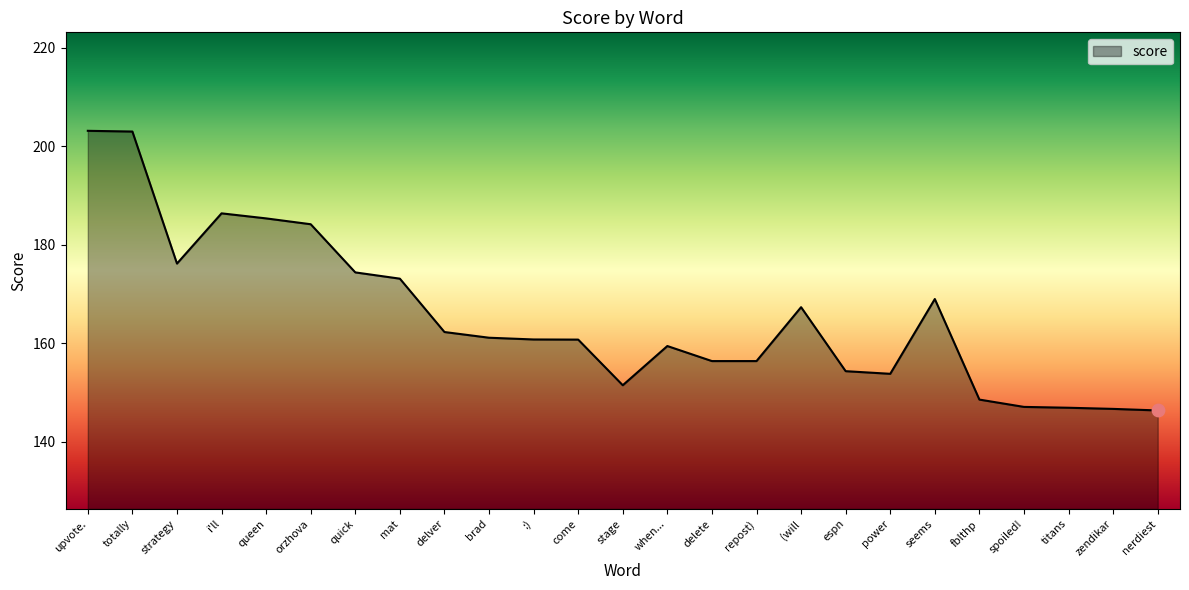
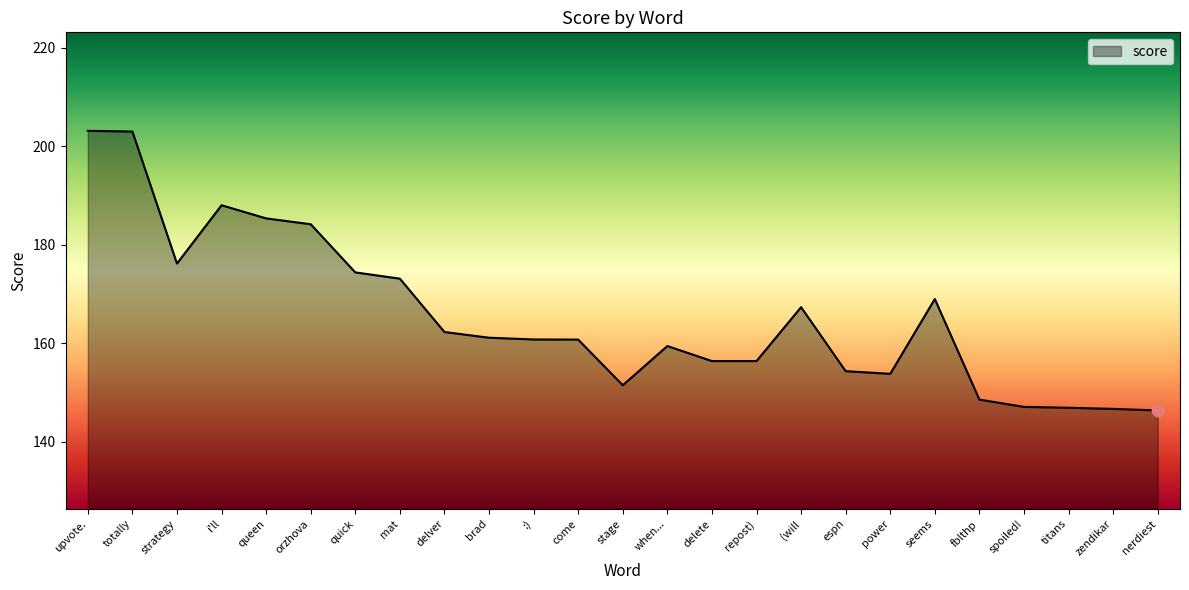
  {
    "score": {
      "upvote.": 203,
      "totally": 203,
      "strategy": 176,
-     "i'll": 186,
+     "i'll": 188,
      "queen": 185,
      "orzhova": 184,
      "quick": 174,
      "mat": 173,
      "delver": 162,
      "brad": 161,
      ":)": 161,
      "come": 161,
      "stage": 151,
      "when...": 159,
      "delete": 156,
      "repost)": 156,
      "(will": 167,
      "espn": 154,
      "power": 154,
      "seems": 169,
      "fblthp": 149,
      "spoiled!": 147,
      "titans": 147,
      "zendikar": 147
    }
  }
